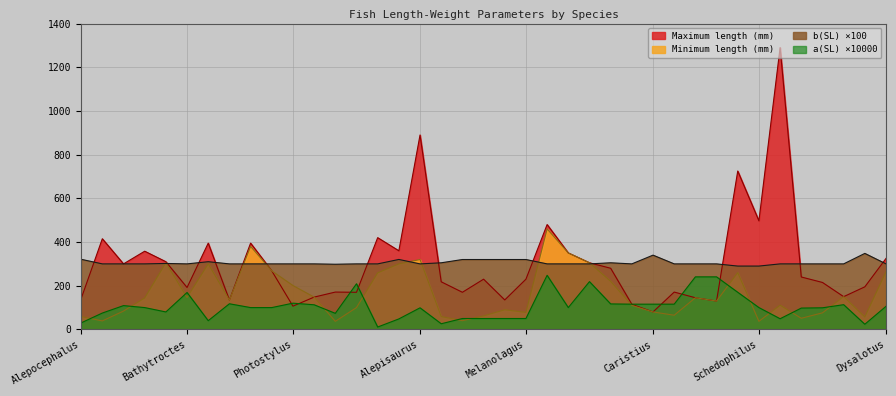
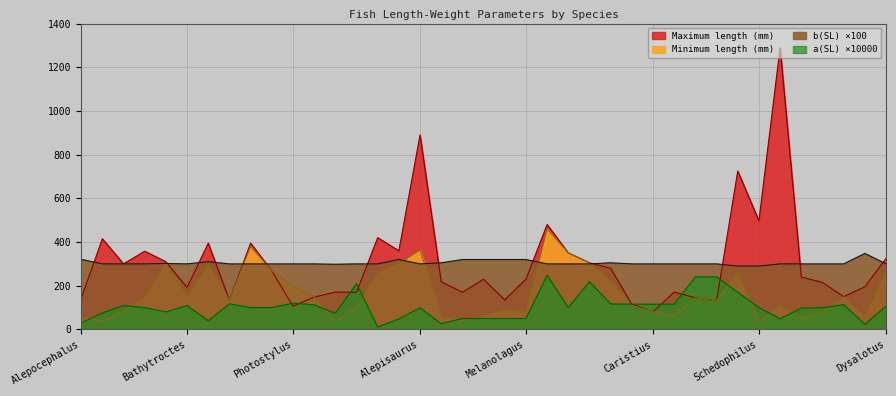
  {
    "Maximum length (mm)": {
      "Alepocephalus": 140,
      "Bathytroctes": 190,
      "Photostylus": 110,
      "Alepisaurus": 890,
      "Melanolagus": 230,
      "Schedophilus": 500,
      "Dysalotus": 330
    },
    "Minimum length (mm)": {
      "Alepocephalus": 60,
      "Bathytroctes": 150,
      "Photostylus": 200,
-     "Alepisaurus": 320,
+     "Alepisaurus": 360,
      "Melanolagus": 80,
      "Schedophilus": 40,
      "Dysalotus": 260
    },
    "b(SL) ×100": {
      "Alepocephalus": 320,
      "Bathytroctes": 300,
      "Photostylus": 300,
      "Alepisaurus": 300,
      "Melanolagus": 320,
-     "Caristius": 340,
+     "Caristius": 300,
      "Schedophilus": 290,
      "Dysalotus": 300
    },
    "a(SL) ×10000": {
      "Alepocephalus": 30,
-     "Bathytroctes": 170,
+     "Bathytroctes": 110,
      "Photostylus": 120,
      "Alepisaurus": 100,
      "Melanolagus": 50,
      "Caristius": 120,
      "Schedophilus": 100,
      "Dysalotus": 110
    }
  }
